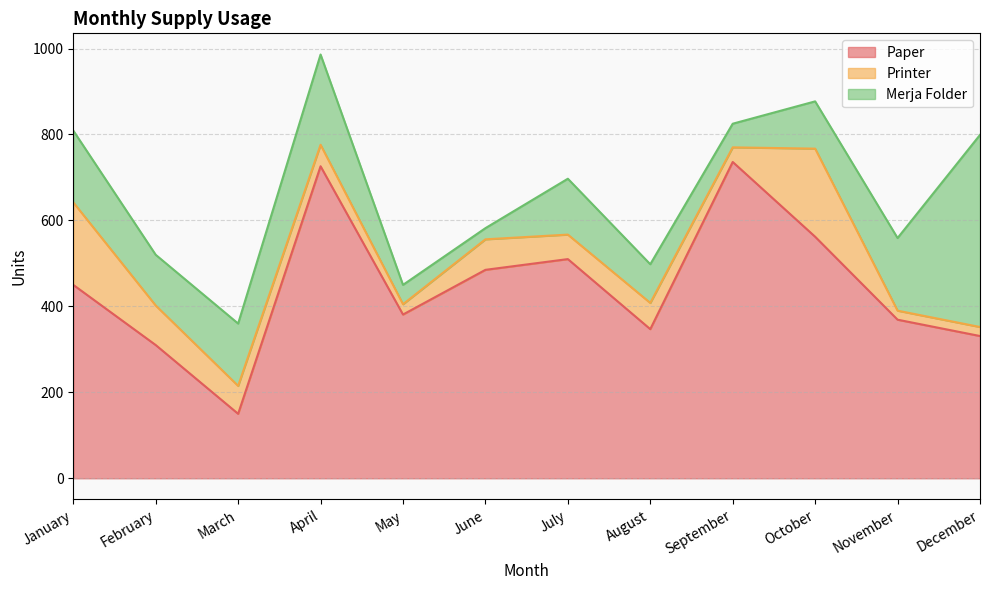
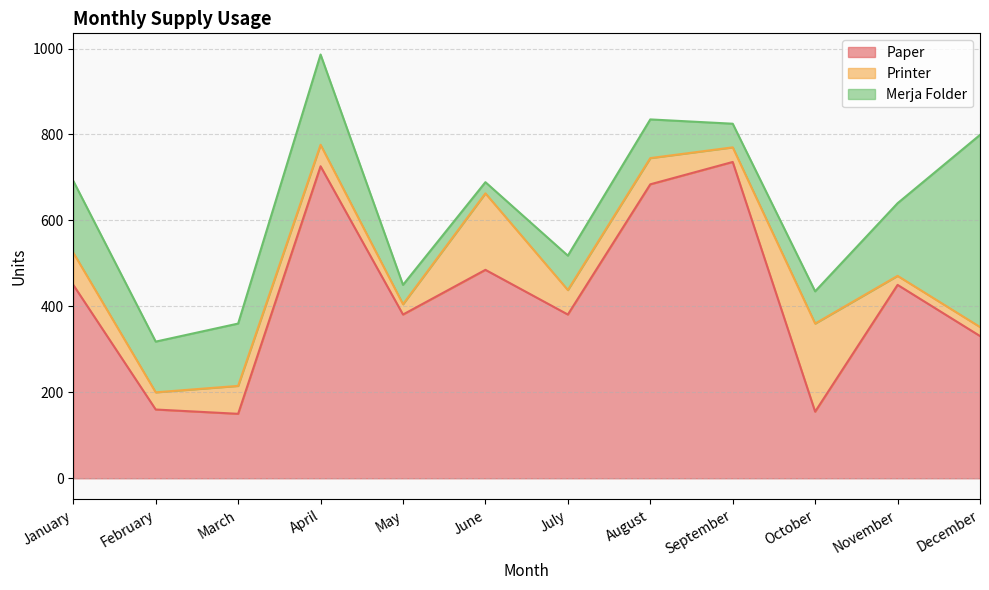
  {
    "Paper": {
      "January": 450,
-     "February": 310,
+     "February": 160,
      "March": 150,
      "April": 730,
      "May": 380,
      "June": 490,
-     "July": 510,
-     "August": 350,
+     "July": 380,
+     "August": 680,
      "September": 740,
-     "October": 560,
-     "November": 370,
+     "October": 160,
+     "November": 450,
      "December": 330
    },
    "Printer": {
-     "January": 190,
-     "February": 90,
+     "January": 80,
+     "February": 40,
      "March": 70,
      "April": 50,
      "May": 20,
-     "June": 70,
+     "June": 180,
      "July": 60,
      "August": 60,
      "September": 30,
      "October": 210,
      "November": 20,
      "December": 20
    },
    "Merja Folder": {
      "January": 170,
      "February": 120,
      "March": 150,
      "April": 210,
      "May": 50,
      "June": 30,
-     "July": 130,
+     "July": 80,
      "August": 90,
      "September": 60,
-     "October": 110,
+     "October": 80,
      "November": 170,
      "December": 450
    }
  }
